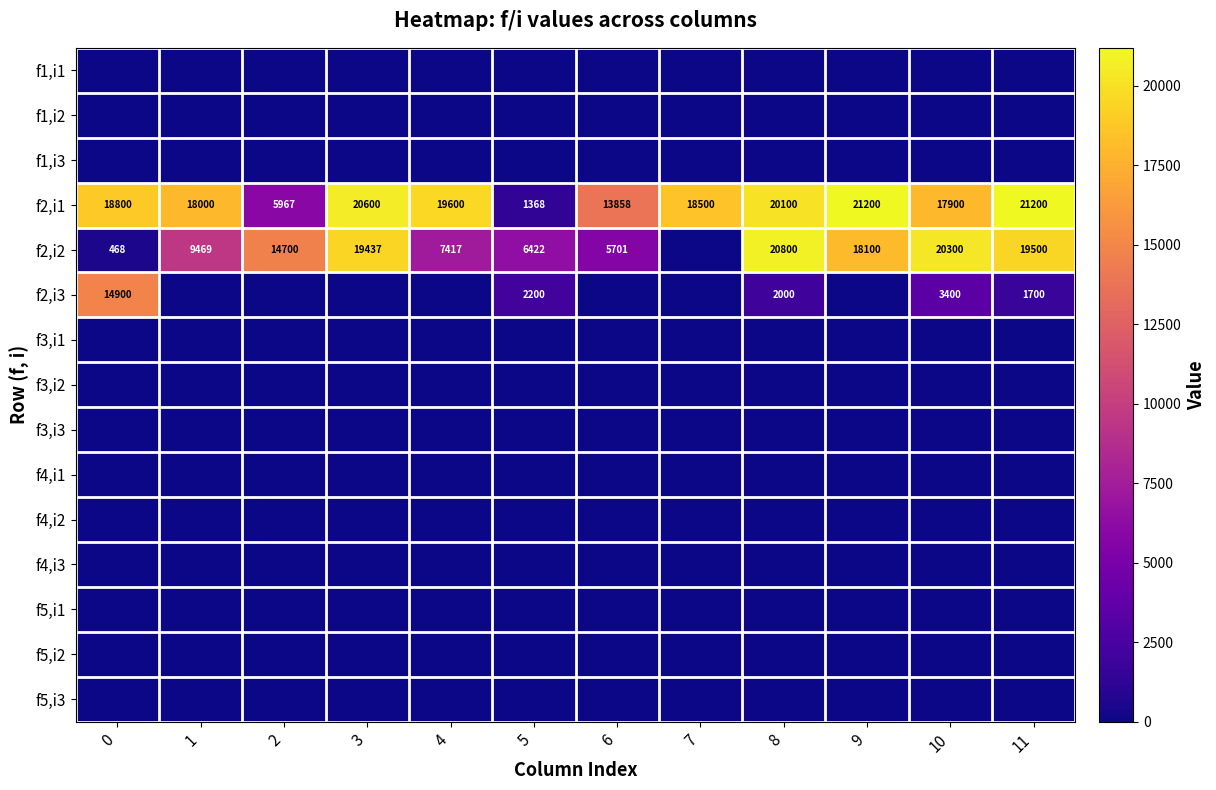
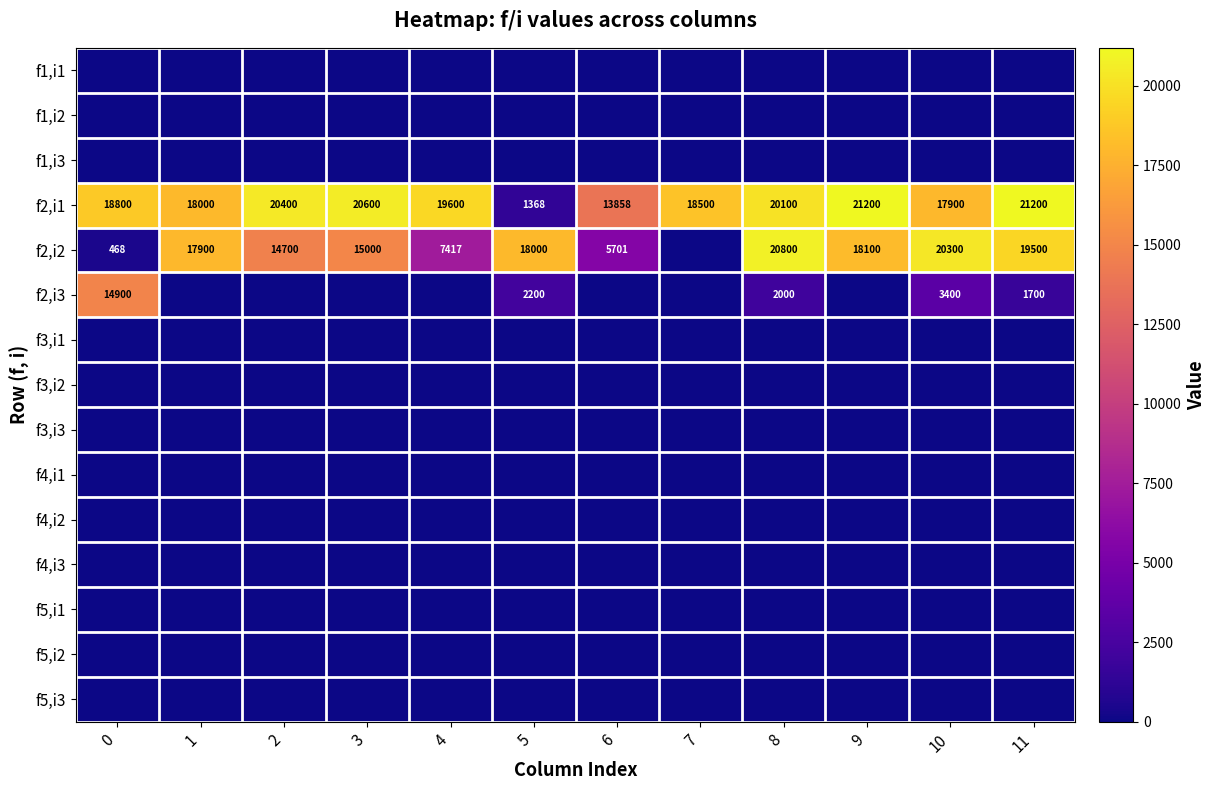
  {
    "f2,i1": {
      "0": 18800,
      "1": 18000,
-     "2": 5967,
+     "2": 20400,
      "3": 20600,
      "4": 19600,
      "5": 1368,
      "6": 13858,
      "7": 18500,
      "8": 20100,
      "9": 21200,
      "10": 17900,
      "11": 21200
    },
    "f2,i2": {
      "0": 468,
-     "1": 9469,
+     "1": 17900,
      "2": 14700,
-     "3": 19437,
+     "3": 15000,
      "4": 7417,
-     "5": 6422,
+     "5": 18000,
      "6": 5701,
      "8": 20800,
      "9": 18100,
      "10": 20300,
      "11": 19500
    },
    "f2,i3": {
      "0": 14900,
      "5": 2200,
      "8": 2000,
      "10": 3400,
      "11": 1700
    }
  }
